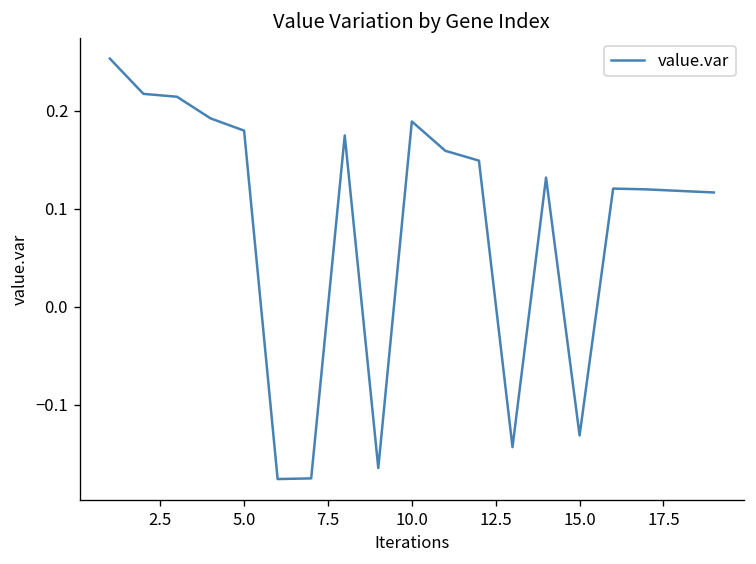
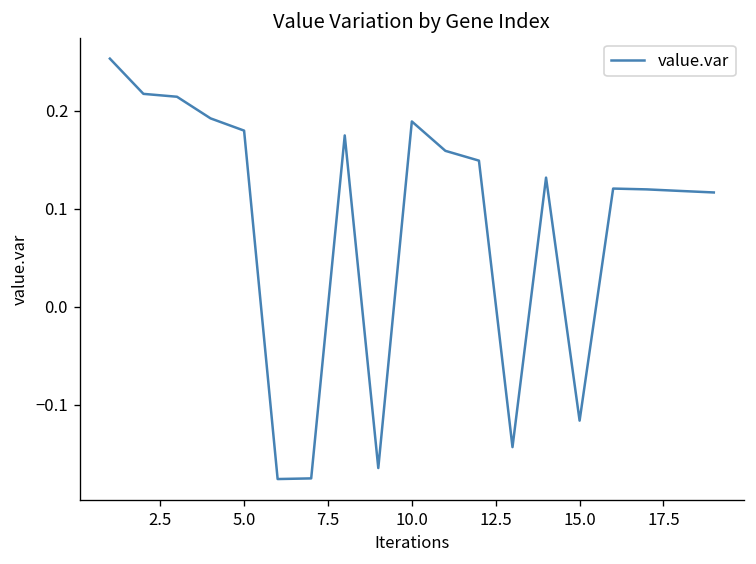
  {
    "5.0": 0.18,
    "10.0": 0.19,
-   "15.0": -0.13
+   "15.0": -0.12
  }
